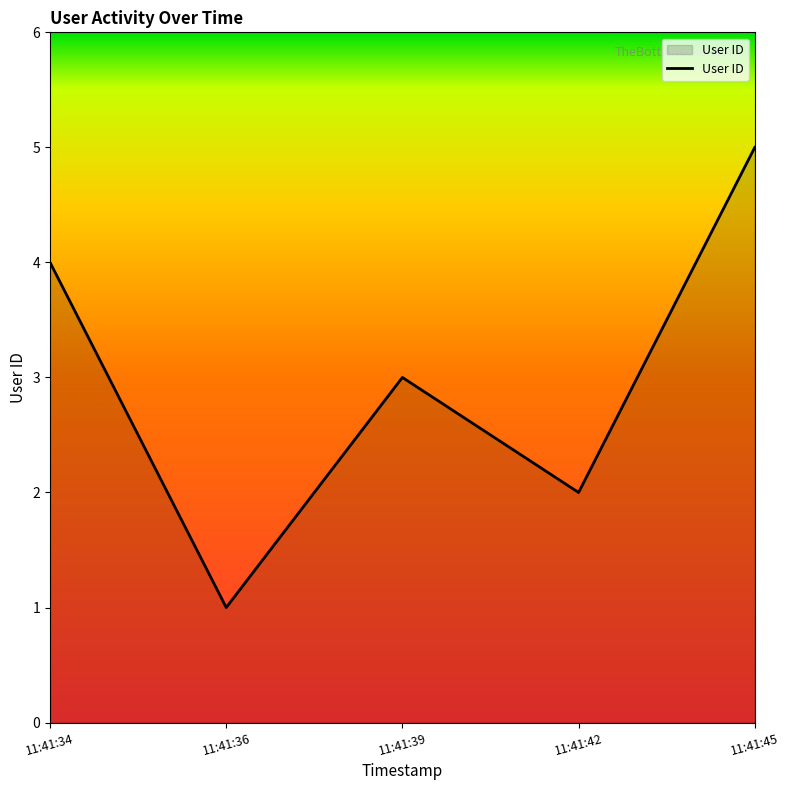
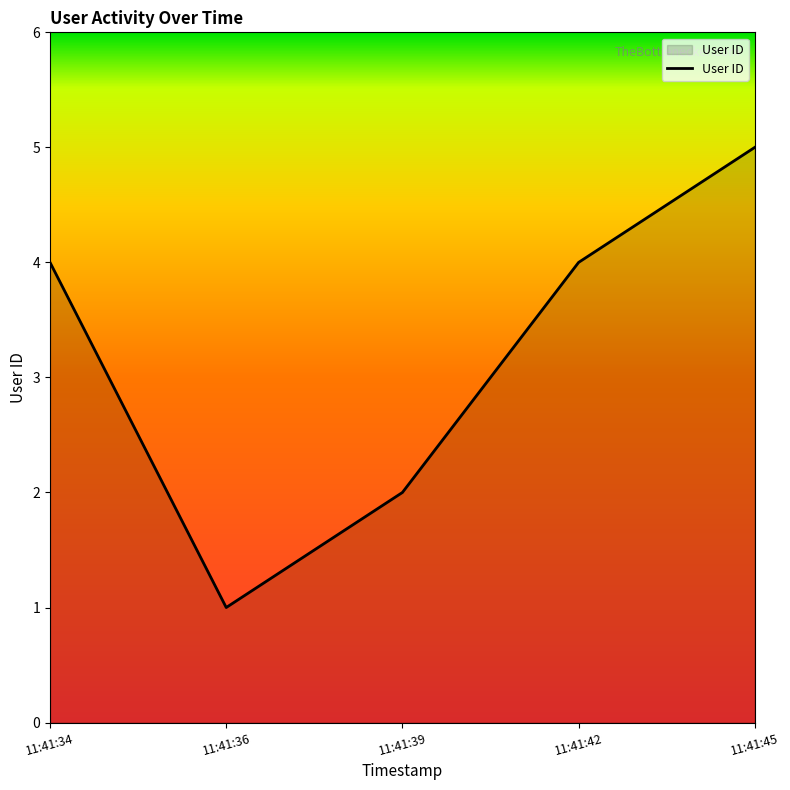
  {
    "11:41:34": 4,
    "11:41:36": 1,
-   "11:41:39": 3,
-   "11:41:42": 2,
+   "11:41:39": 2,
+   "11:41:42": 4,
    "11:41:45": 5
  }
